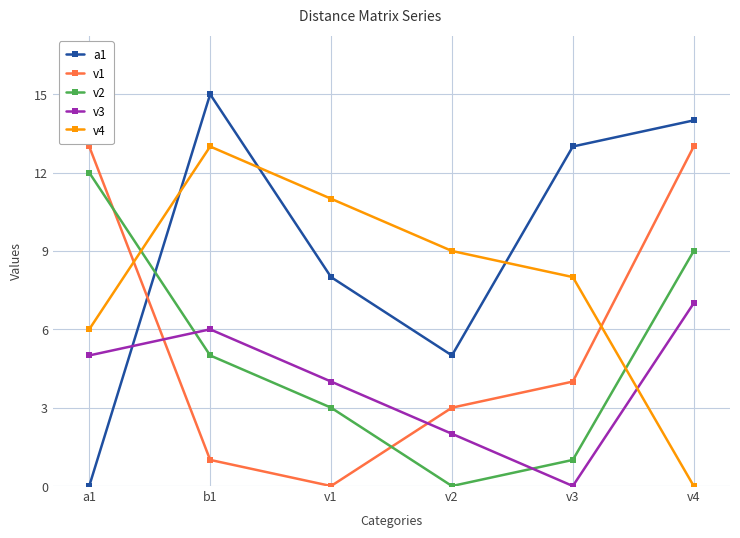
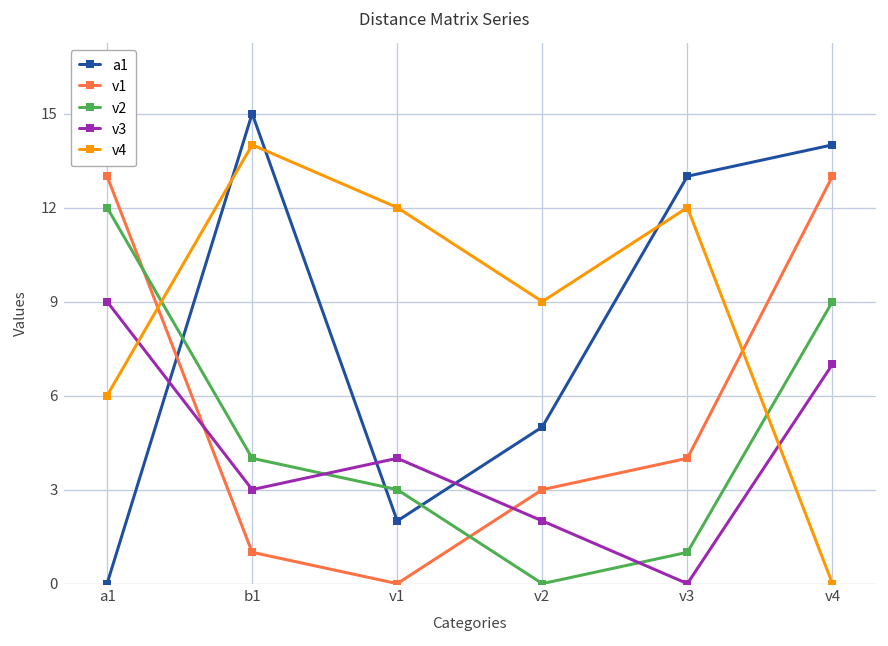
  {
    "a1": {
      "a1": 0,
      "b1": 15,
-     "v1": 8,
+     "v1": 2,
      "v2": 5,
      "v3": 13,
      "v4": 14
    },
    "v1": {
      "a1": 13,
      "b1": 1,
      "v1": 0,
      "v2": 3,
      "v3": 4,
      "v4": 13
    },
    "v2": {
      "a1": 12,
-     "b1": 5,
+     "b1": 4,
      "v1": 3,
      "v2": 0,
      "v3": 1,
      "v4": 9
    },
    "v3": {
-     "a1": 5,
-     "b1": 6,
+     "a1": 9,
+     "b1": 3,
      "v1": 4,
      "v2": 2,
      "v3": 0,
      "v4": 7
    },
    "v4": {
      "a1": 6,
-     "b1": 13,
-     "v1": 11,
+     "b1": 14,
+     "v1": 12,
      "v2": 9,
-     "v3": 8,
+     "v3": 12,
      "v4": 0
    }
  }
